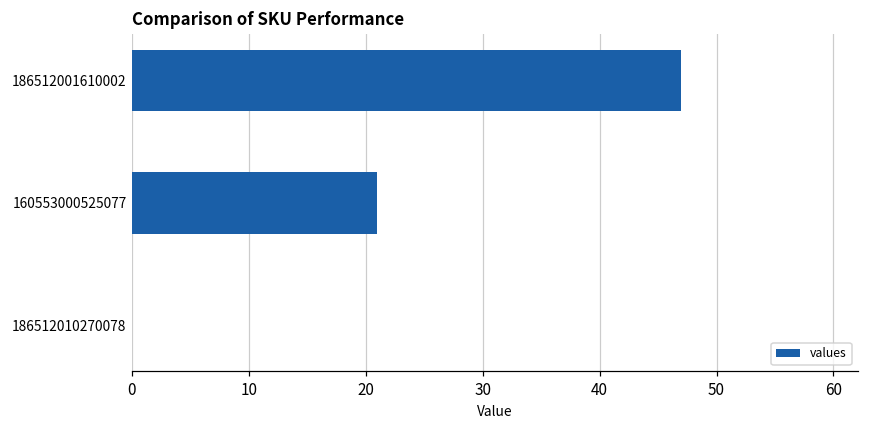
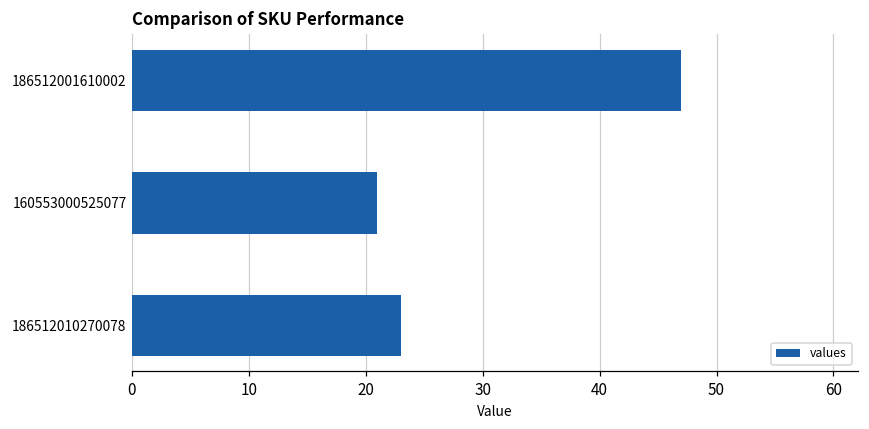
  {
    "186512001610002": 47,
    "160553000525077": 21,
-   "186512010270078": 0
+   "186512010270078": 23
  }
